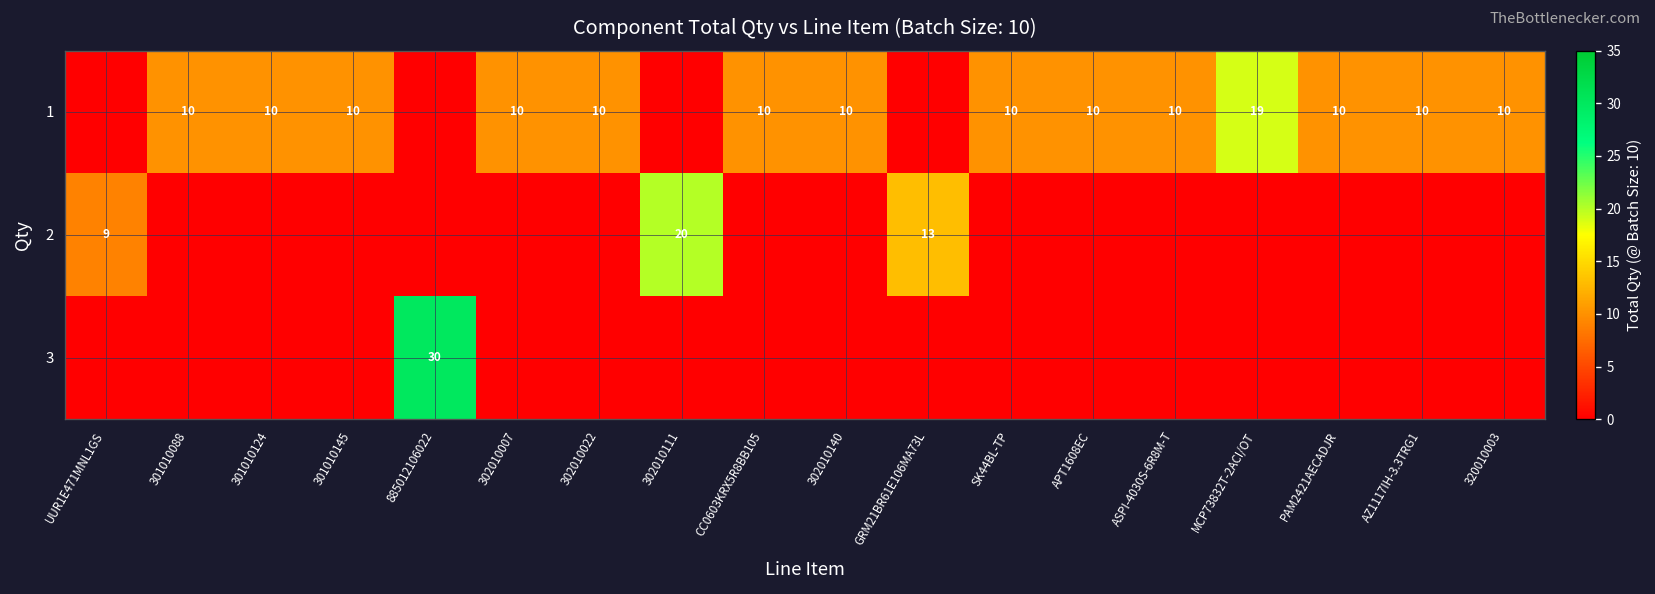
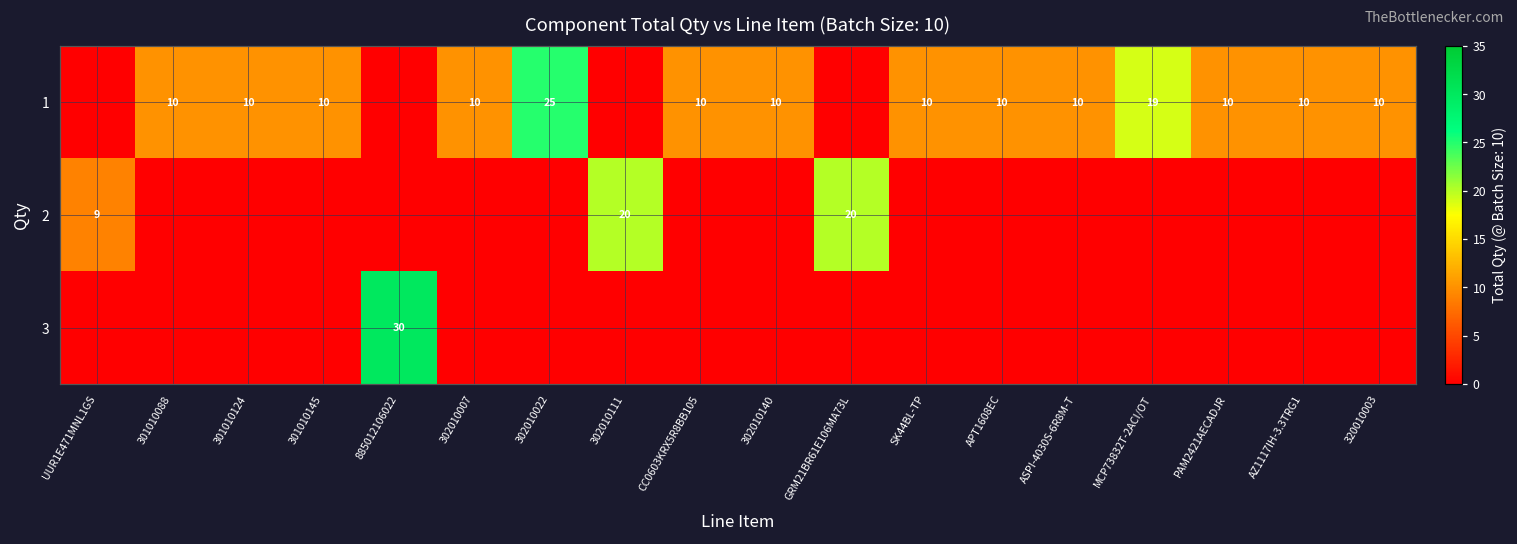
  {
    "1": {
      "301010088": 10,
      "301010124": 10,
      "301010145": 10,
      "302010007": 10,
-     "302010022": 10,
+     "302010022": 25,
      "CC0603KRX5R8BB105": 10,
      "302010140": 10,
      "SK44BL-TP": 10,
      "APT1608EC": 10,
      "ASPI-4030S-6R8M-T": 10,
      "MCP73832T-2ACI/OT": 19,
      "PAM2421AECADJR": 10,
      "AZ1117IH-3.3TRG1": 10,
      "320010003": 10
    },
    "2": {
      "UUR1E471MNL1GS": 9,
      "302010111": 20,
-     "GRM21BR61E106MA73L": 13
+     "GRM21BR61E106MA73L": 20
    },
    "3": {
      "885012106022": 30
    }
  }
